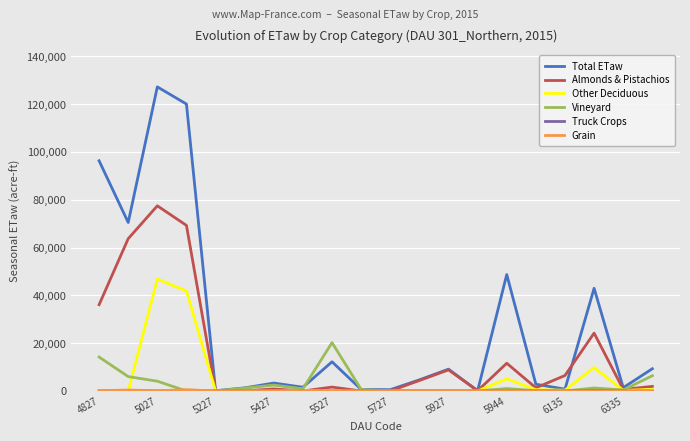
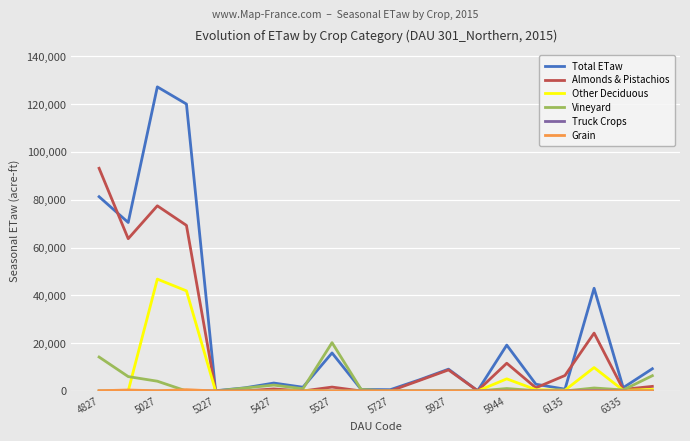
  {
    "Total ETaw": {
-     "4827": "96,000",
+     "4827": "81,000",
      "5027": "127,000",
-     "5527": "12,000",
-     "5944": "49,000"
+     "5527": "16,000",
+     "5944": "19,000"
    },
    "Almonds & Pistachios": {
-     "4827": "36,000",
+     "4827": "93,000",
      "5027": "77,000",
      "5527": "2,000",
      "5944": "12,000",
      "6135": "6,000"
    },
    "Other Deciduous": {
      "5027": "47,000",
      "5944": "5,000"
    },
    "Vineyard": {
      "4827": "14,000",
      "5027": "4,000",
      "5527": "20,000"
    }
  }
